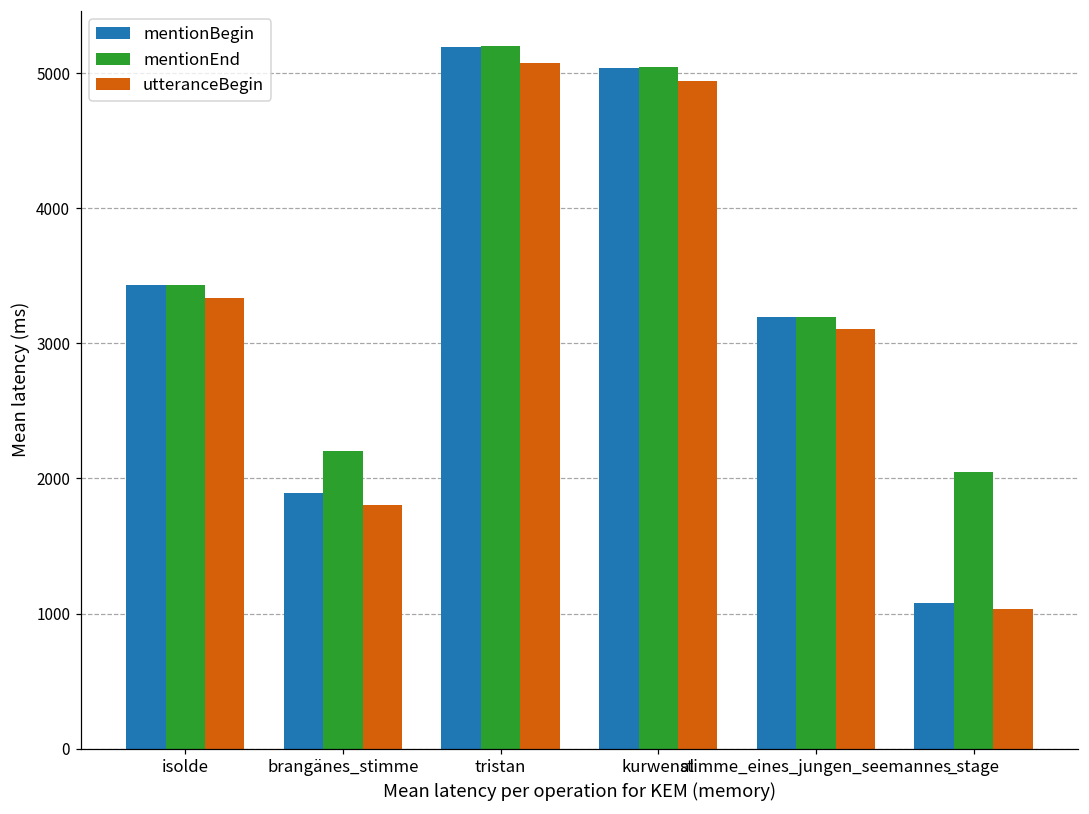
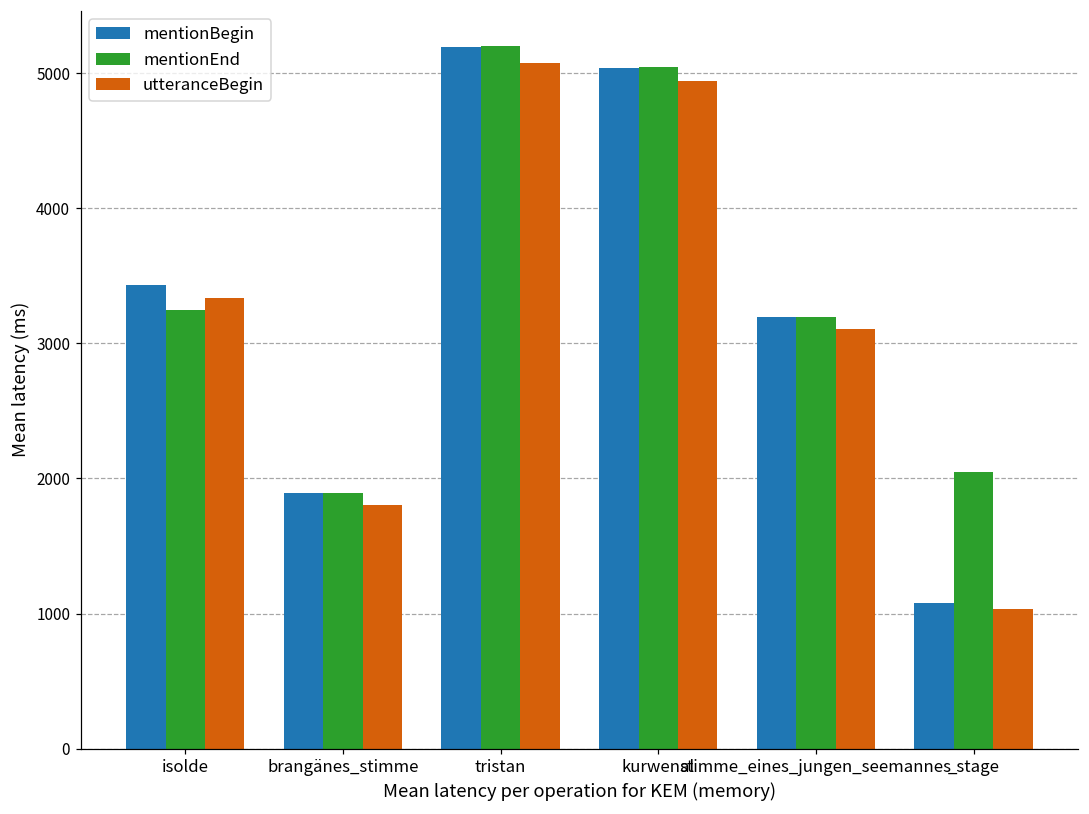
  {
    "mentionEnd": {
-     "isolde": 3440,
-     "brangänes_stimme": 2200,
+     "isolde": 3250,
+     "brangänes_stimme": 1890,
      "tristan": 5200,
      "stimme_eines_jungen_seemannes": 3200,
      "_stage": 2050
    }
  }
